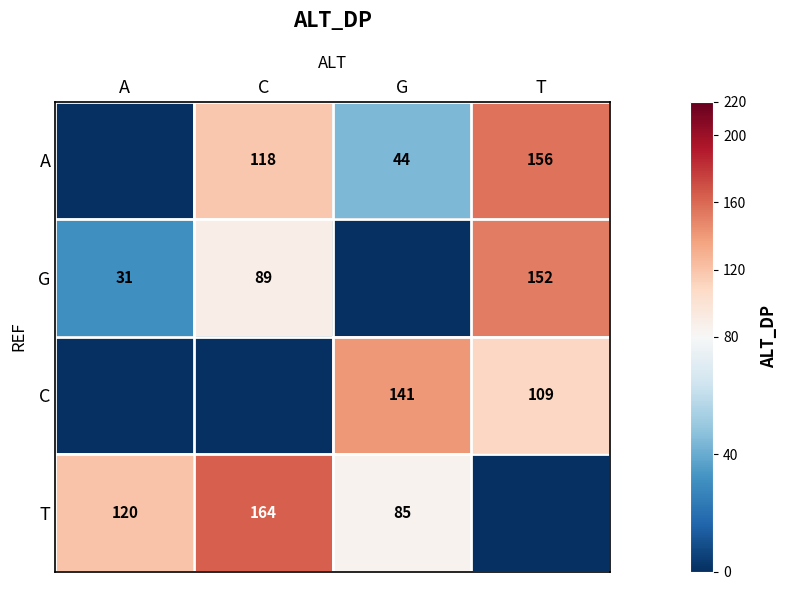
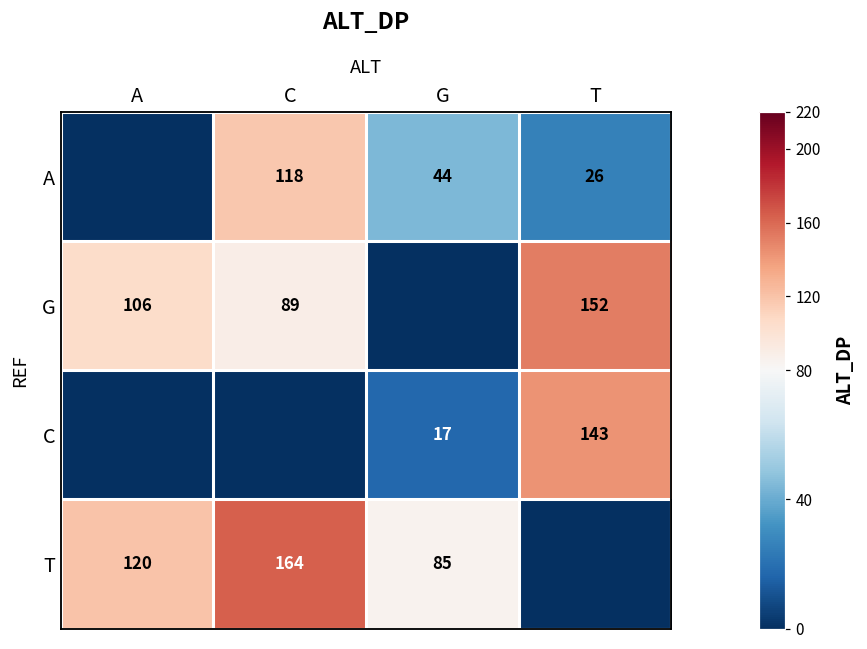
  {
    "A": {
      "C": 118,
      "G": 44,
-     "T": 156
+     "T": 26
    },
    "G": {
-     "A": 31,
+     "A": 106,
      "C": 89,
      "T": 152
    },
    "C": {
-     "G": 141,
-     "T": 109
+     "G": 17,
+     "T": 143
    },
    "T": {
      "A": 120,
      "C": 164,
      "G": 85
    }
  }
